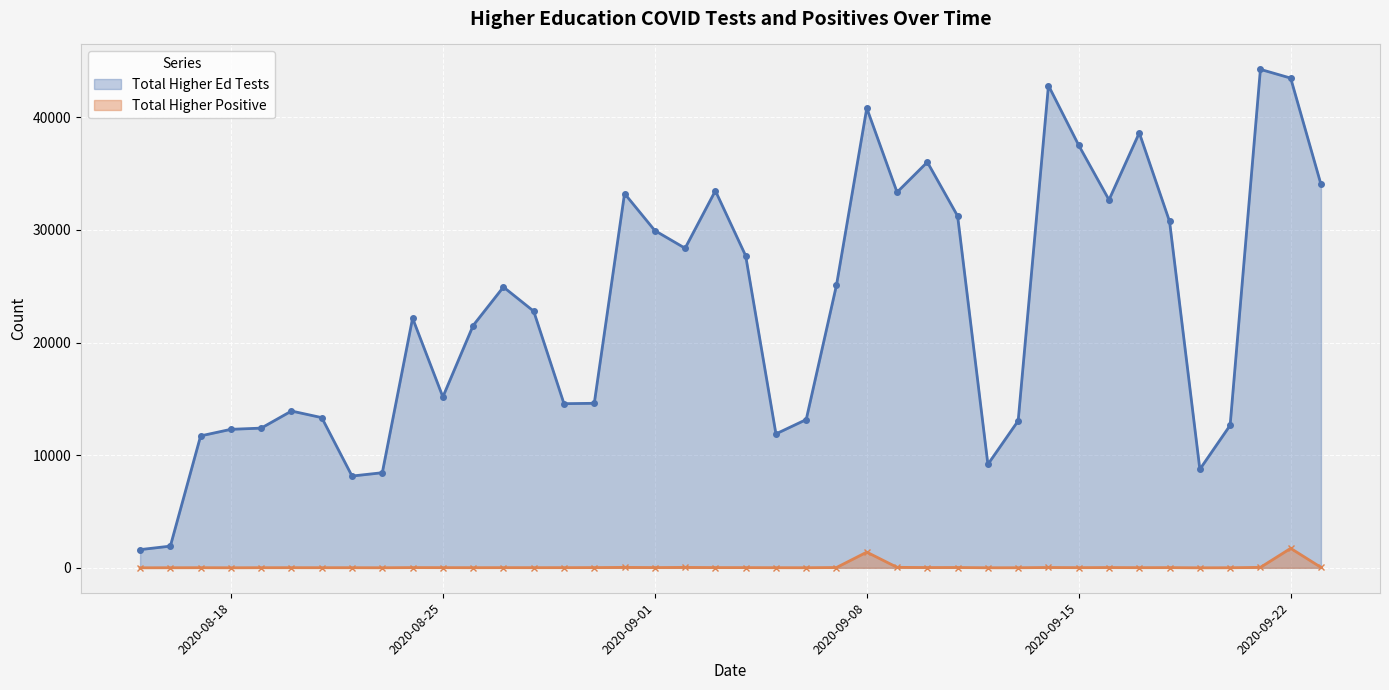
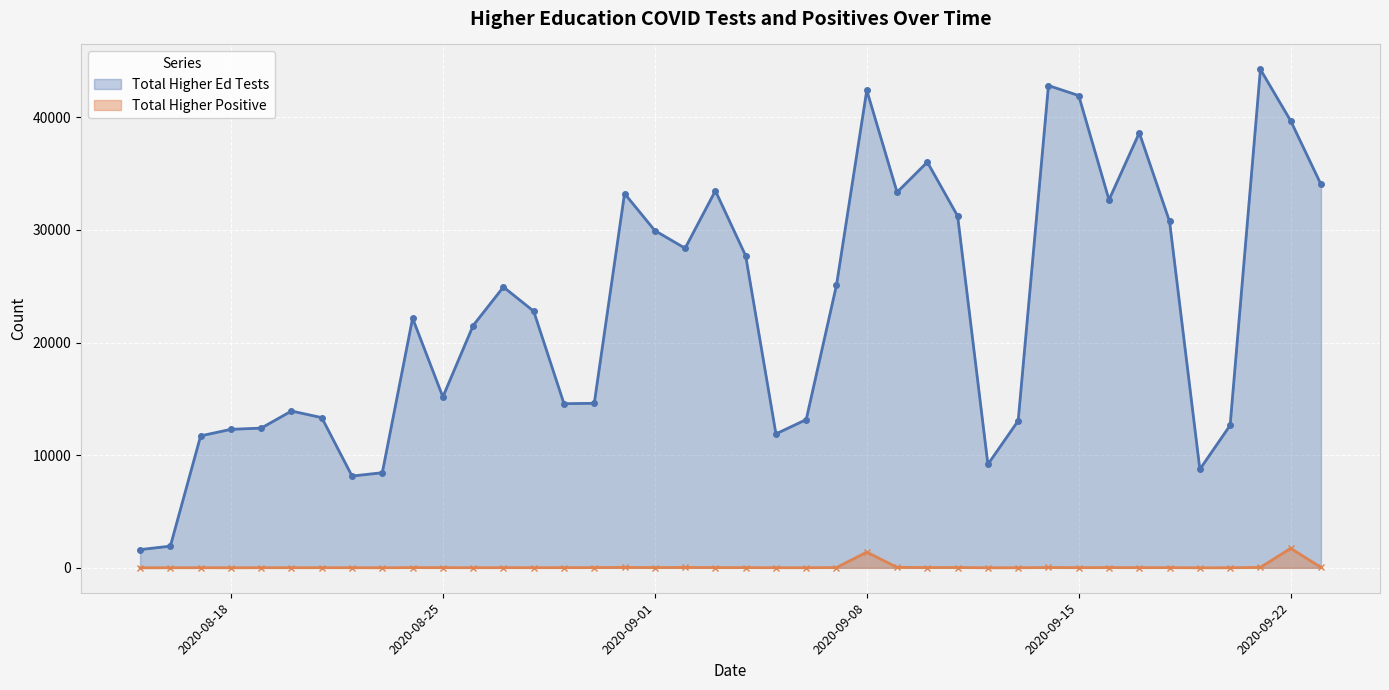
  {
    "Total Higher Ed Tests": {
      "2020-08-18": 12300,
      "2020-08-25": 15200,
      "2020-09-01": 29900,
-     "2020-09-08": 40800,
-     "2020-09-15": 37500,
-     "2020-09-22": 43500
+     "2020-09-08": 42400,
+     "2020-09-15": 41900,
+     "2020-09-22": 39700
    },
    "Total Higher Positive": {
      "2020-08-18": 0,
      "2020-08-25": 0,
      "2020-09-01": 0,
      "2020-09-08": 1400,
      "2020-09-15": 0,
      "2020-09-22": 1700
    }
  }
